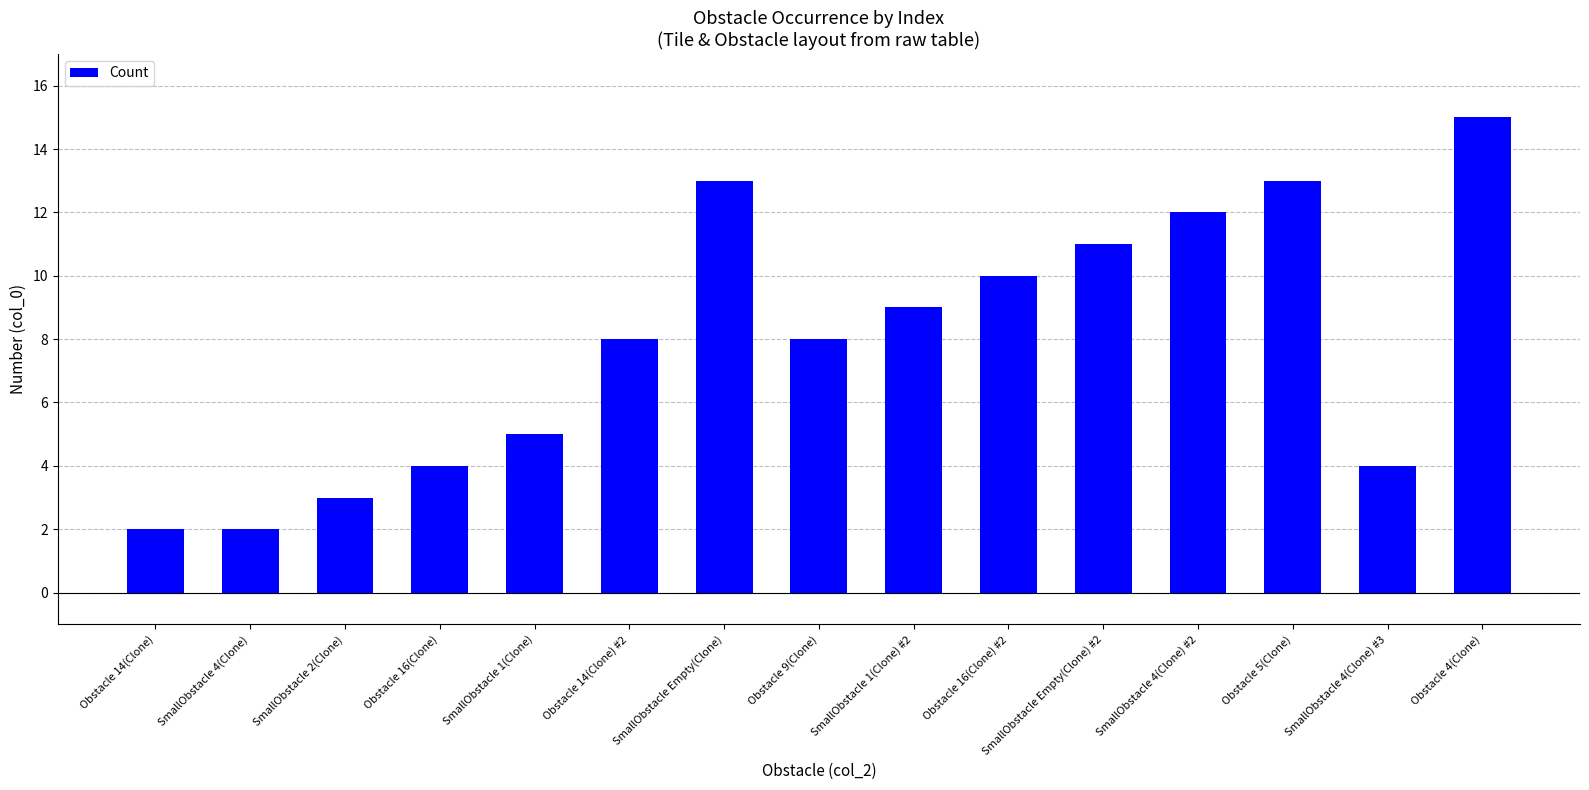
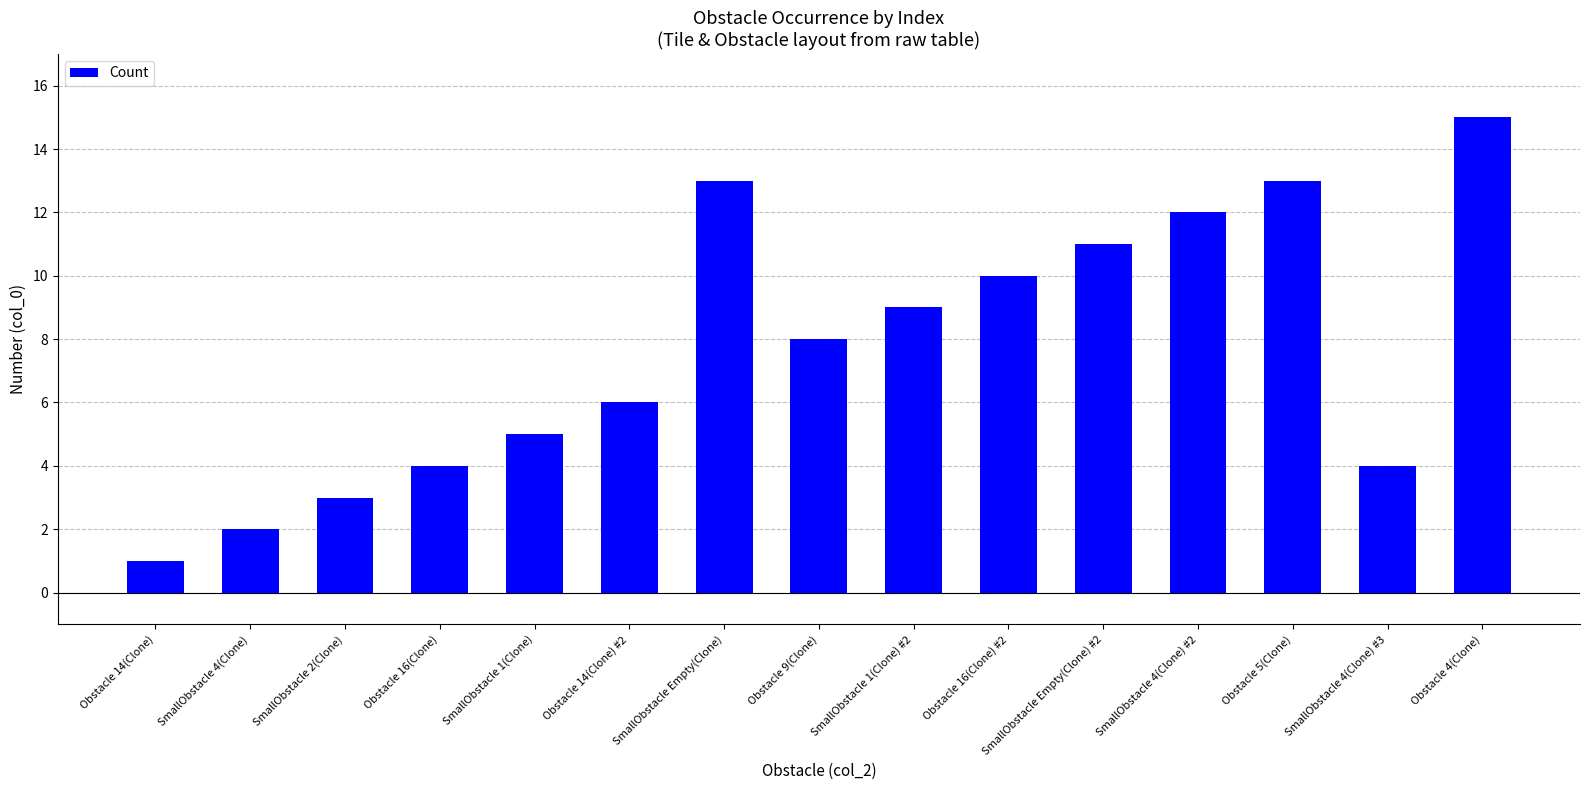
  {
-   "Obstacle 14(Clone)": 2,
+   "Obstacle 14(Clone)": 1,
    "SmallObstacle 4(Clone)": 2,
    "SmallObstacle 2(Clone)": 3,
    "Obstacle 16(Clone)": 4,
    "SmallObstacle 1(Clone)": 5,
-   "Obstacle 14(Clone) #2": 8,
+   "Obstacle 14(Clone) #2": 6,
    "SmallObstacle Empty(Clone)": 13,
    "Obstacle 9(Clone)": 8,
    "SmallObstacle 1(Clone) #2": 9,
    "Obstacle 16(Clone) #2": 10,
    "SmallObstacle Empty(Clone) #2": 11,
    "SmallObstacle 4(Clone) #2": 12,
    "Obstacle 5(Clone)": 13,
    "SmallObstacle 4(Clone) #3": 4,
    "Obstacle 4(Clone)": 15
  }
